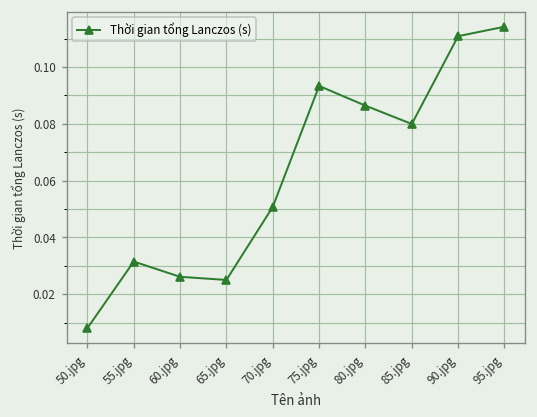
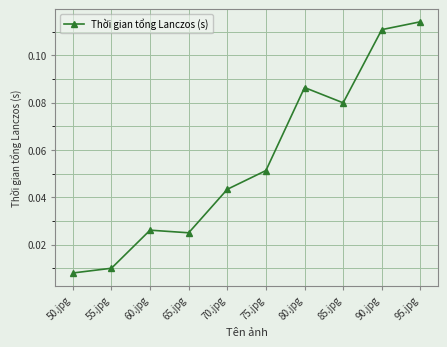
  {
    "50.jpg": 0.008,
-   "55.jpg": 0.031,
+   "55.jpg": 0.010,
    "60.jpg": 0.026,
    "65.jpg": 0.025,
-   "70.jpg": 0.051,
-   "75.jpg": 0.093,
+   "70.jpg": 0.043,
+   "75.jpg": 0.051,
    "80.jpg": 0.086,
    "85.jpg": 0.080,
    "90.jpg": 0.111,
    "95.jpg": 0.114
  }
